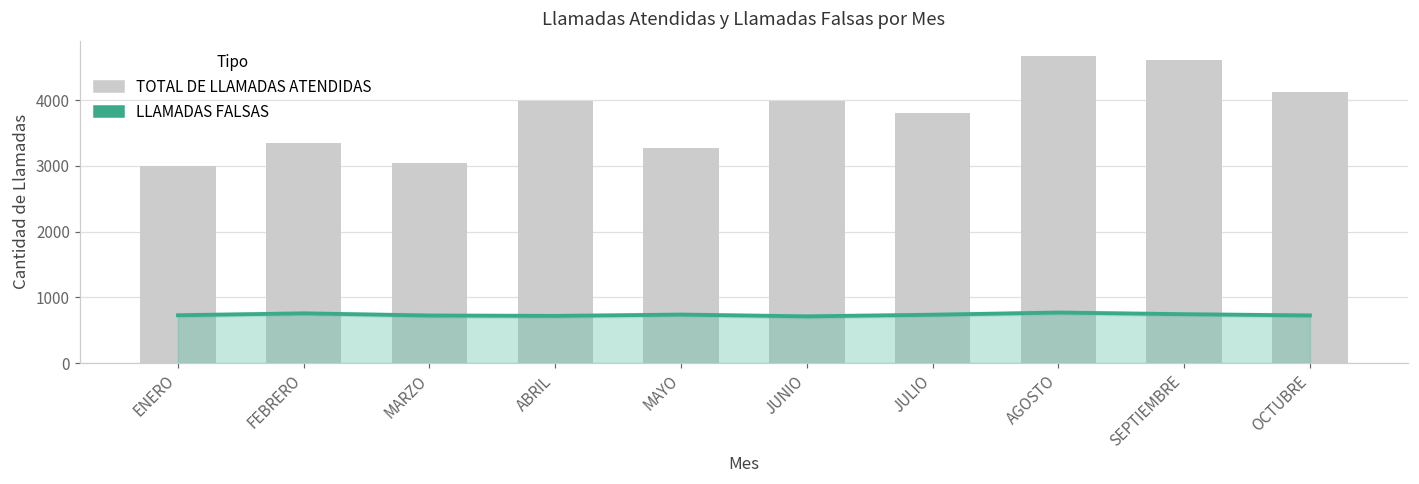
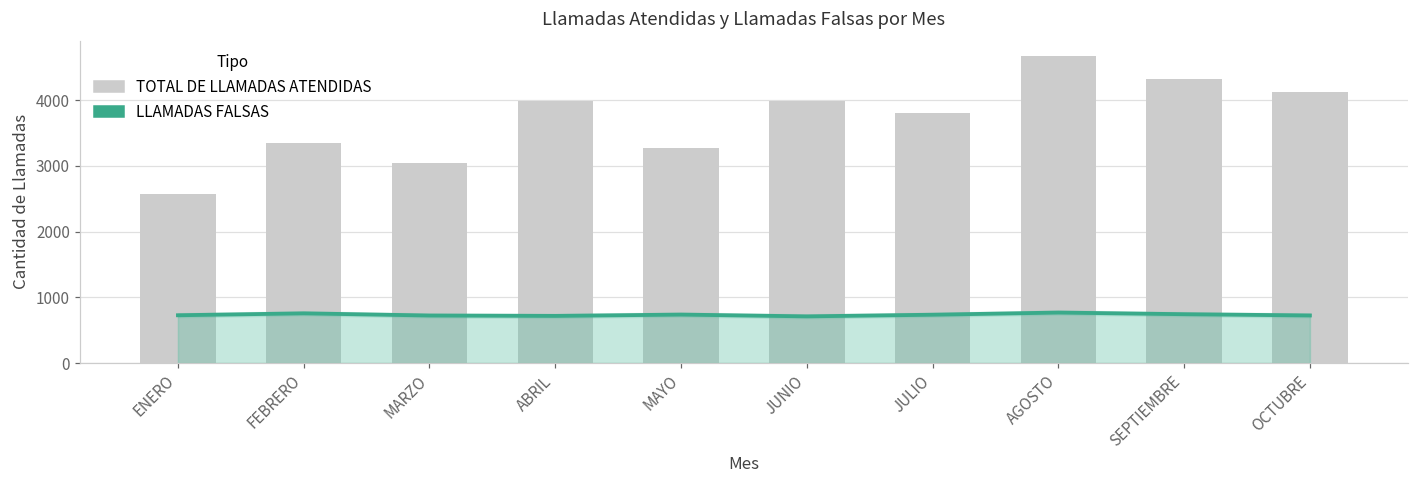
  {
    "TOTAL DE LLAMADAS ATENDIDAS": {
-     "ENERO": 3000,
+     "ENERO": 2600,
      "FEBRERO": 3300,
      "MARZO": 3000,
      "ABRIL": 4000,
      "MAYO": 3300,
      "JUNIO": 4000,
      "JULIO": 3800,
      "AGOSTO": 4700,
-     "SEPTIEMBRE": 4600,
+     "SEPTIEMBRE": 4300,
      "OCTUBRE": 4100
    }
  }
